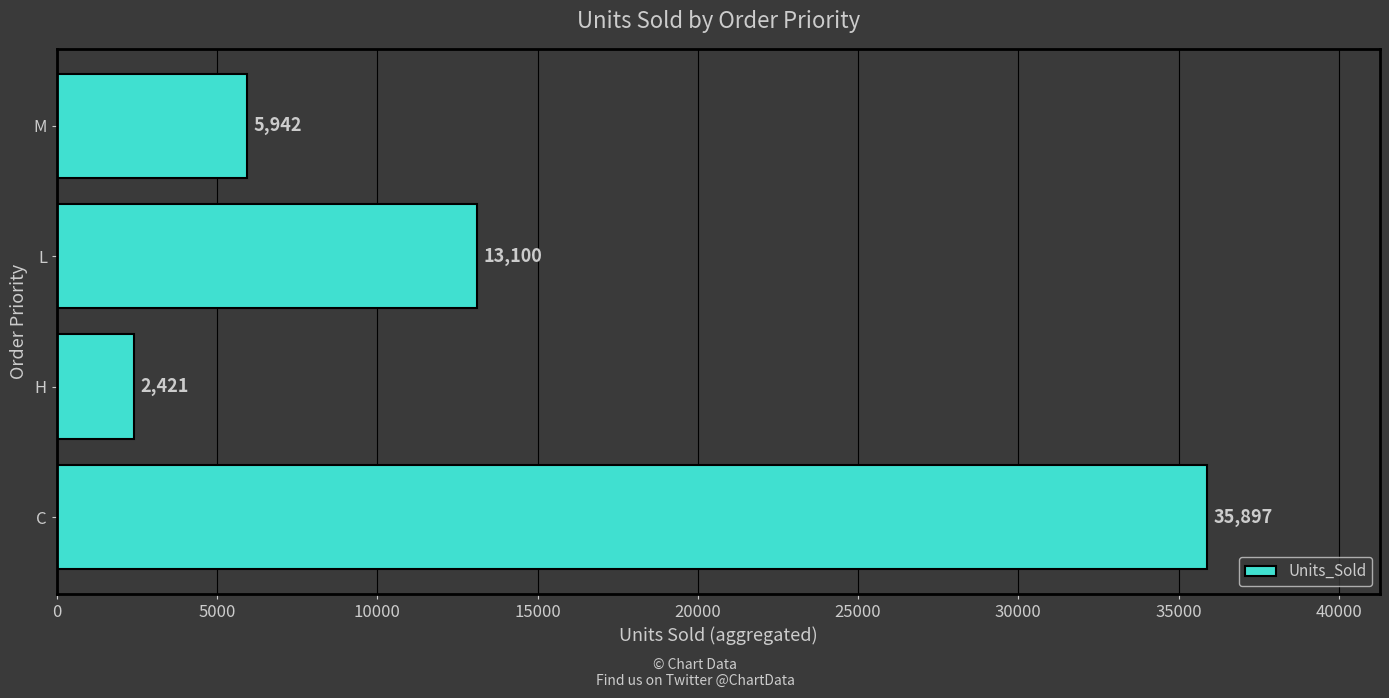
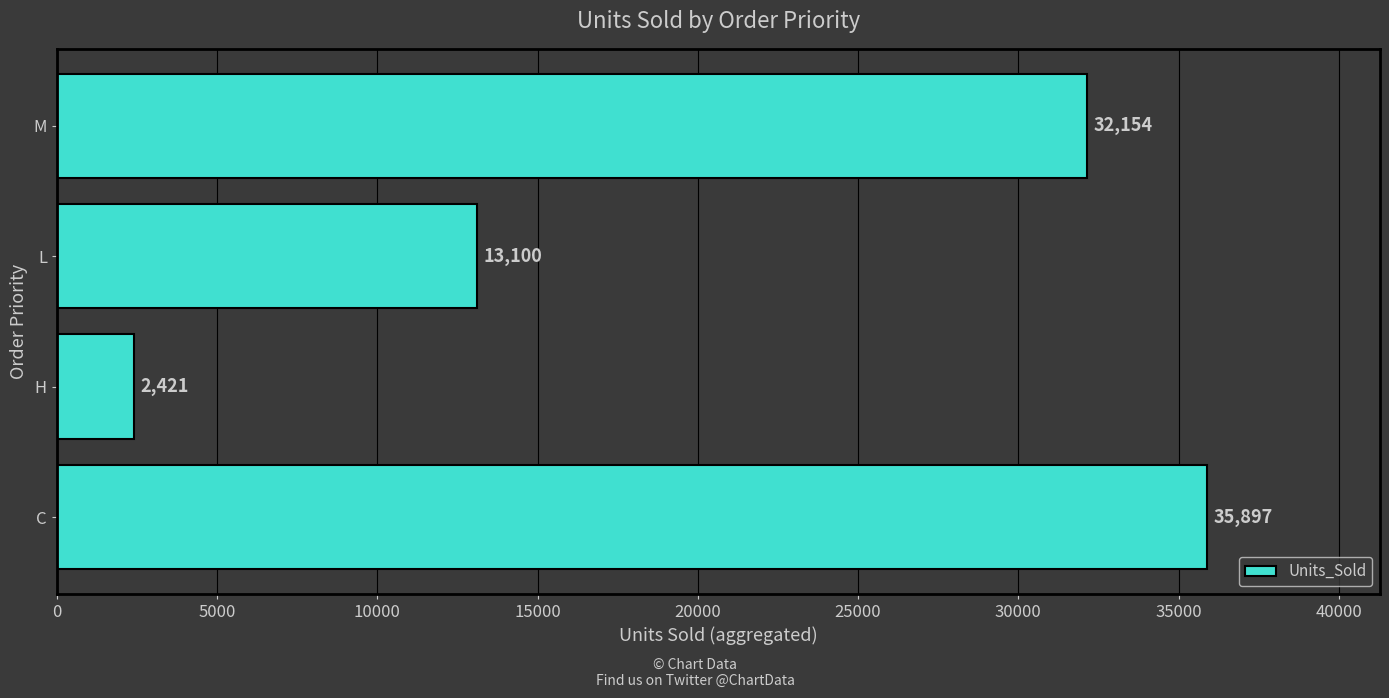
  {
-   "M": "5,942",
+   "M": "32,154",
    "L": "13,100",
    "H": "2,421",
    "C": "35,897"
  }
